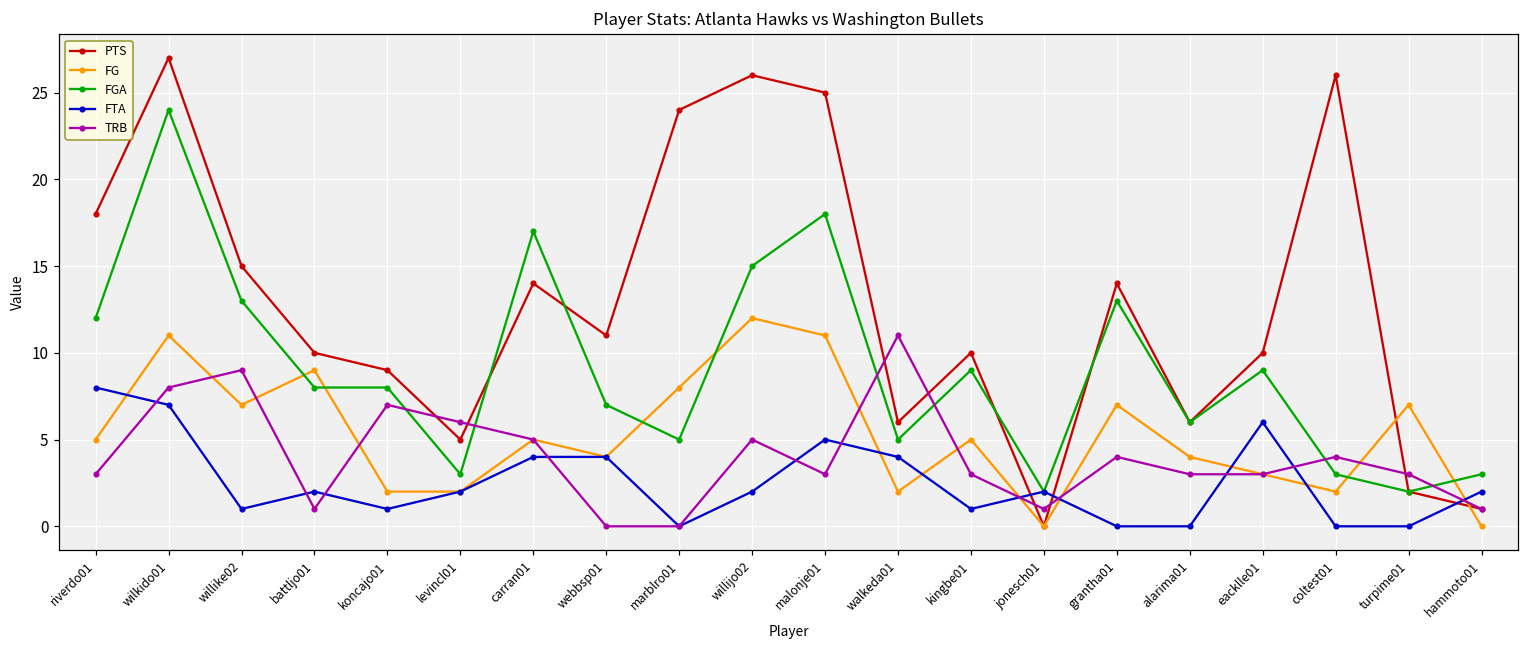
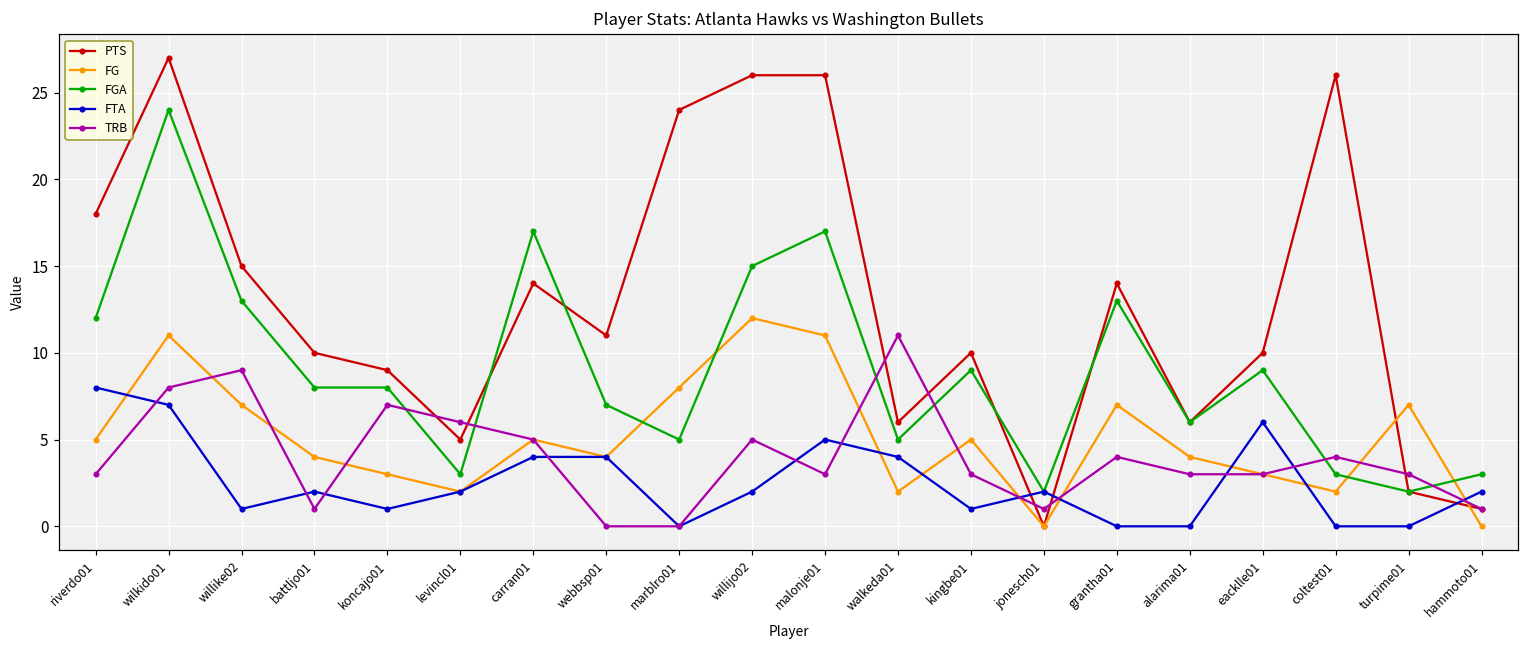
  {
    "PTS": {
      "riverdo01": 18,
      "wilkido01": 27,
      "willike02": 15,
      "battljo01": 10,
      "koncajo01": 9,
      "levincl01": 5,
      "carran01": 14,
      "webbsp01": 11,
      "marblro01": 24,
      "willijo02": 26,
-     "malonje01": 25,
+     "malonje01": 26,
      "walkeda01": 6,
      "kingbe01": 10,
      "grantha01": 14,
      "eacklle01": 10,
      "coltest01": 26
    },
    "FG": {
      "riverdo01": 5,
      "wilkido01": 11,
      "willike02": 7,
-     "battljo01": 9,
-     "koncajo01": 2,
+     "battljo01": 4,
+     "koncajo01": 3,
      "marblro01": 8,
      "willijo02": 12,
      "malonje01": 11,
      "walkeda01": 2,
      "kingbe01": 5,
      "grantha01": 7,
      "alarima01": 4,
      "coltest01": 2,
      "turpime01": 7,
      "hammoto01": 0
    },
    "FGA": {
      "riverdo01": 12,
      "wilkido01": 24,
      "willike02": 13,
      "battljo01": 8,
      "koncajo01": 8,
      "levincl01": 3,
      "carran01": 17,
      "webbsp01": 7,
      "marblro01": 5,
      "willijo02": 15,
-     "malonje01": 18,
+     "malonje01": 17,
      "walkeda01": 5,
      "kingbe01": 9,
      "grantha01": 13,
      "eacklle01": 9,
      "coltest01": 3,
      "hammoto01": 3
    },
    "FTA": {
      "riverdo01": 8,
      "wilkido01": 7,
      "willike02": 1,
      "battljo01": 2,
      "koncajo01": 1,
      "carran01": 4,
      "willijo02": 2,
      "malonje01": 5,
      "walkeda01": 4,
      "kingbe01": 1,
      "grantha01": 0,
      "alarima01": 0,
      "eacklle01": 6,
      "coltest01": 0,
      "turpime01": 0,
      "hammoto01": 2
    },
    "TRB": {
      "riverdo01": 3,
      "wilkido01": 8,
      "willike02": 9,
      "battljo01": 1,
      "koncajo01": 7,
      "levincl01": 6,
      "webbsp01": 0,
      "willijo02": 5,
      "malonje01": 3,
      "walkeda01": 11,
      "kingbe01": 3,
      "jonesch01": 1,
      "grantha01": 4,
      "alarima01": 3,
      "coltest01": 4,
      "turpime01": 3
    }
  }
